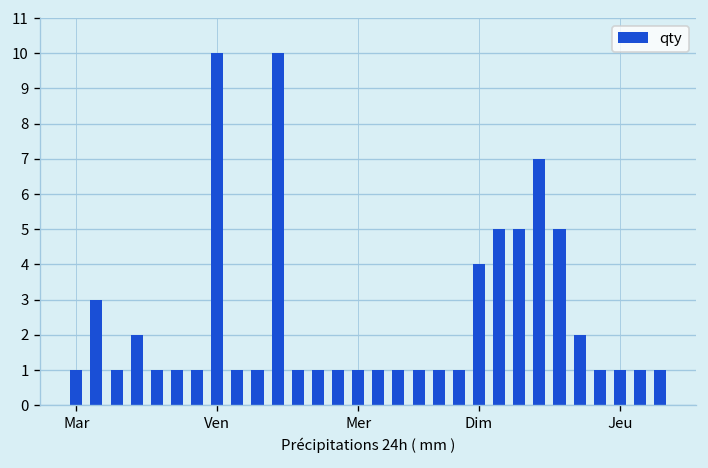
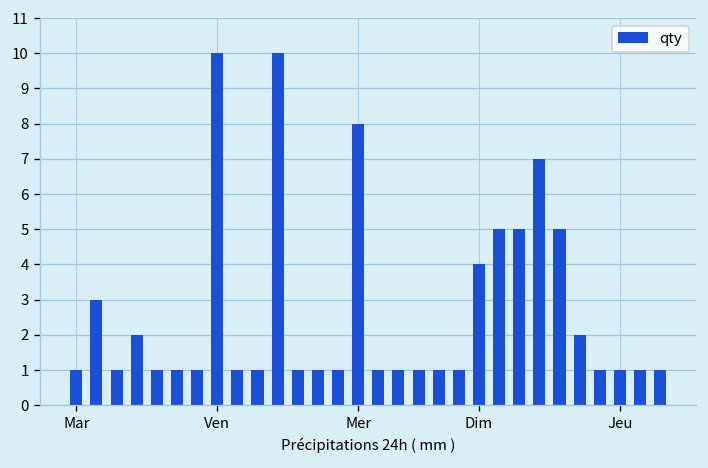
  {
    "Mar": 1,
    "Ven": 10,
-   "Mer": 1,
+   "Mer": 8,
    "Dim": 4,
    "Jeu": 1
  }
